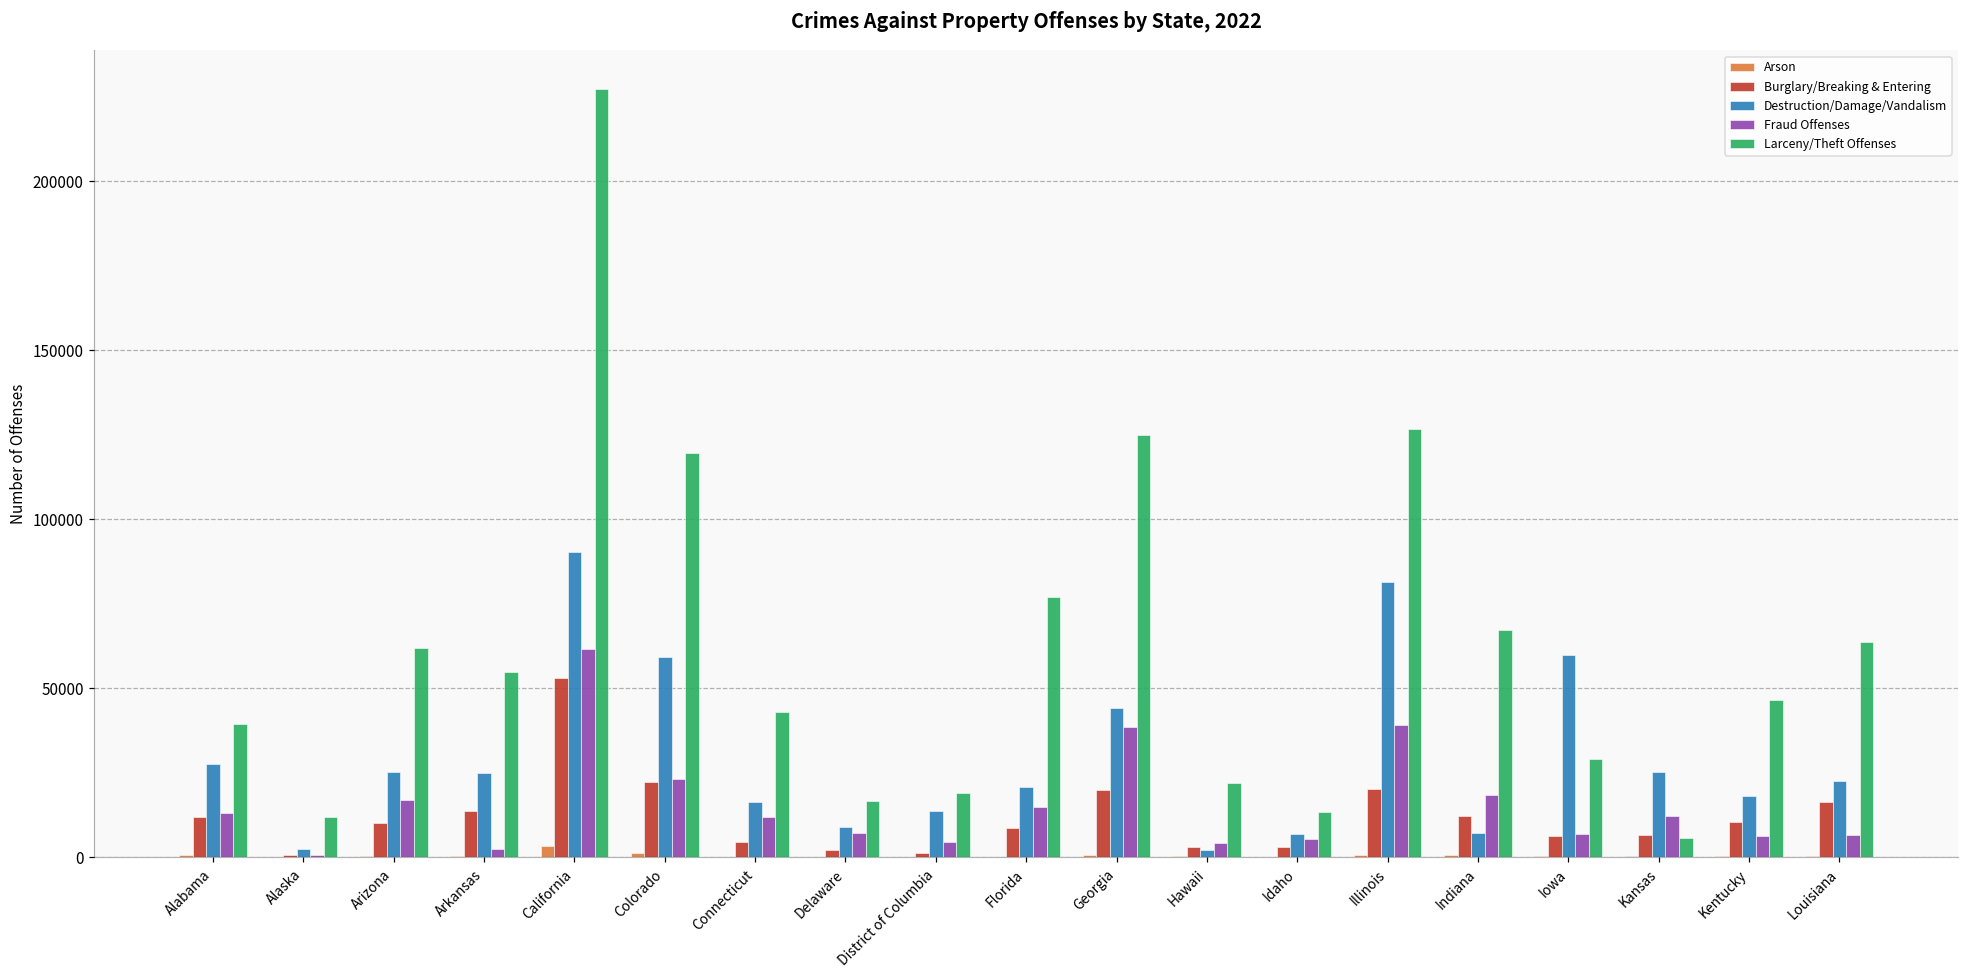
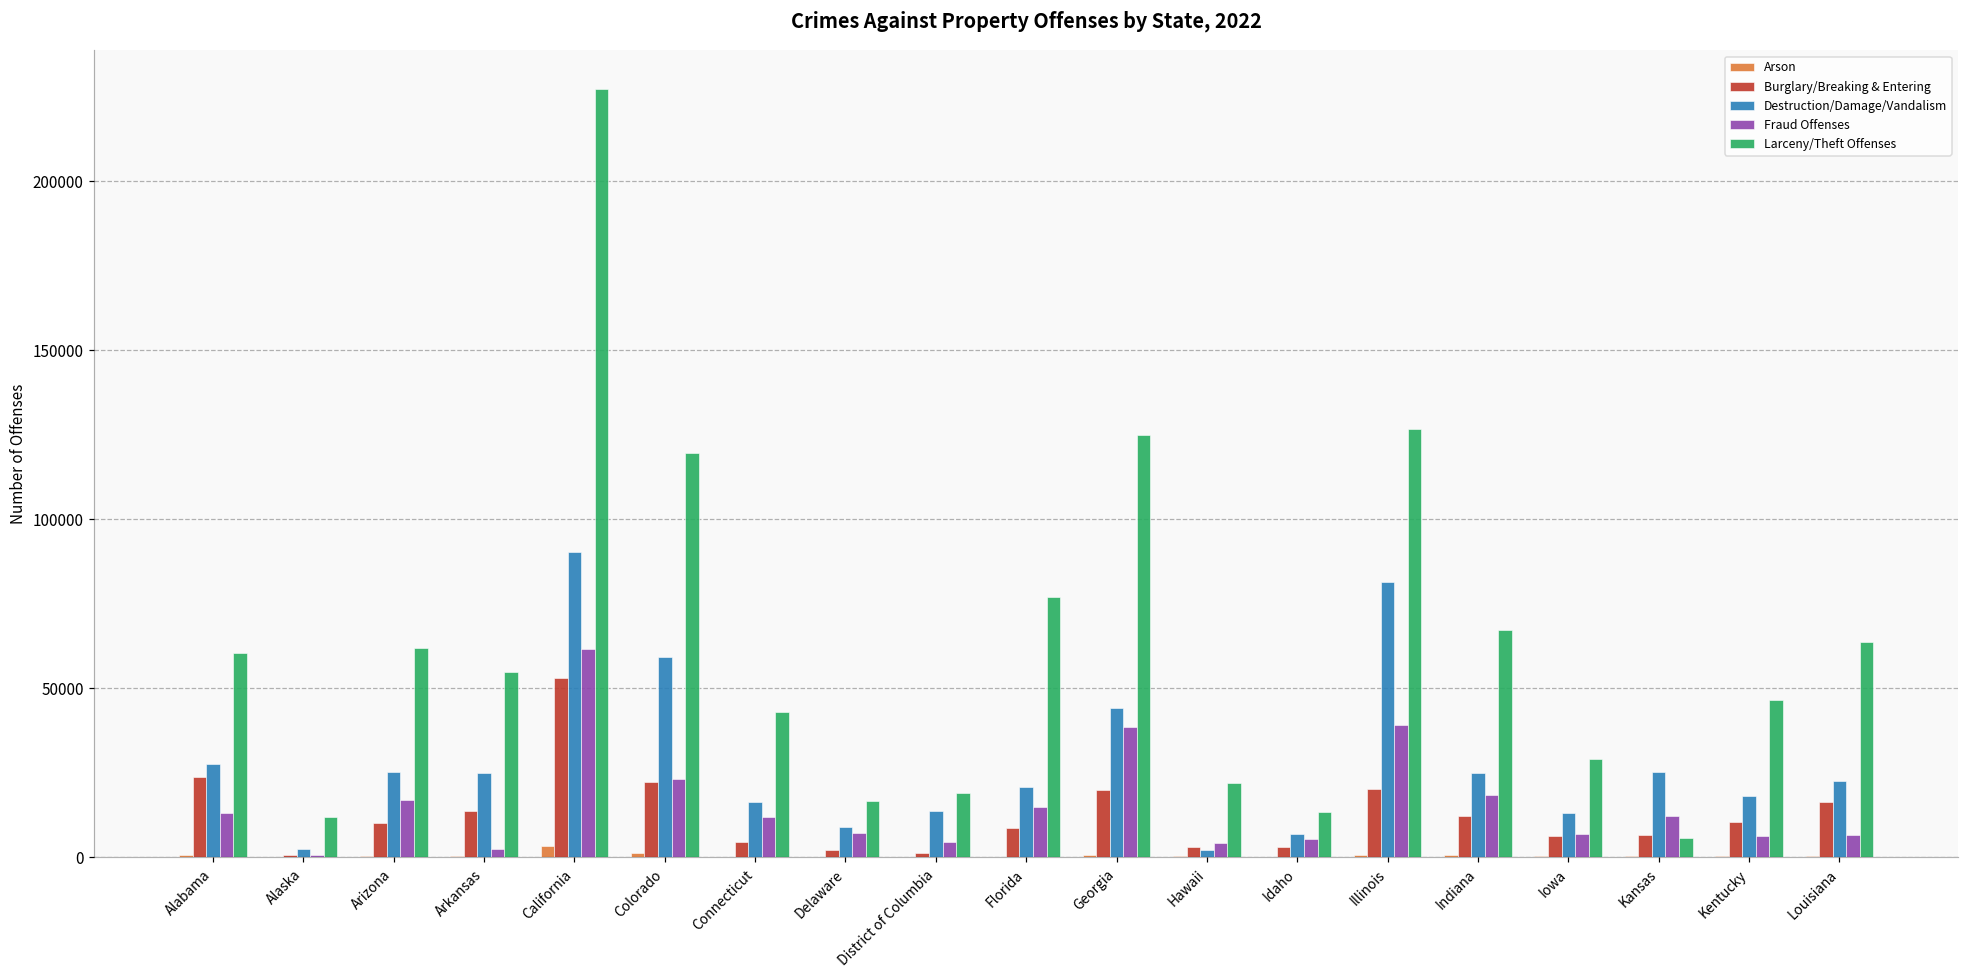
  {
    "Arson": {
      "California": 3000,
      "Colorado": 1000,
      "Illinois": 1000
    },
    "Burglary/Breaking & Entering": {
-     "Alabama": 12000,
+     "Alabama": 24000,
      "Arizona": 10000,
      "Arkansas": 14000,
      "California": 53000,
      "Colorado": 22000,
      "Connecticut": 5000,
      "Delaware": 2000,
      "District of Columbia": 1000,
      "Florida": 9000,
      "Georgia": 20000,
      "Hawaii": 3000,
      "Idaho": 3000,
      "Illinois": 20000,
      "Indiana": 12000,
      "Iowa": 6000,
      "Kansas": 7000,
      "Kentucky": 11000,
      "Louisiana": 16000
    },
    "Destruction/Damage/Vandalism": {
      "Alabama": 28000,
      "Alaska": 2000,
      "Arizona": 25000,
      "Arkansas": 25000,
      "California": 90000,
      "Colorado": 59000,
      "Connecticut": 16000,
      "Delaware": 9000,
      "District of Columbia": 14000,
      "Florida": 21000,
      "Georgia": 44000,
      "Hawaii": 2000,
      "Idaho": 7000,
      "Illinois": 81000,
-     "Indiana": 7000,
-     "Iowa": 60000,
+     "Indiana": 25000,
+     "Iowa": 13000,
      "Kansas": 25000,
      "Kentucky": 18000,
      "Louisiana": 22000
    },
    "Fraud Offenses": {
      "Alabama": 13000,
      "Arizona": 17000,
      "Arkansas": 2000,
      "California": 62000,
      "Colorado": 23000,
      "Connecticut": 12000,
      "Delaware": 7000,
      "District of Columbia": 4000,
      "Florida": 15000,
      "Georgia": 39000,
      "Hawaii": 4000,
      "Idaho": 5000,
      "Illinois": 39000,
      "Indiana": 18000,
      "Iowa": 7000,
      "Kansas": 12000,
      "Kentucky": 6000,
      "Louisiana": 7000
    },
    "Larceny/Theft Offenses": {
-     "Alabama": 39000,
+     "Alabama": 60000,
      "Alaska": 12000,
      "Arizona": 62000,
      "Arkansas": 55000,
      "California": 227000,
      "Colorado": 120000,
      "Connecticut": 43000,
      "Delaware": 17000,
      "District of Columbia": 19000,
      "Florida": 77000,
      "Georgia": 125000,
      "Hawaii": 22000,
      "Idaho": 13000,
      "Illinois": 127000,
      "Indiana": 67000,
      "Iowa": 29000,
      "Kansas": 6000,
      "Kentucky": 46000,
      "Louisiana": 64000
    }
  }
